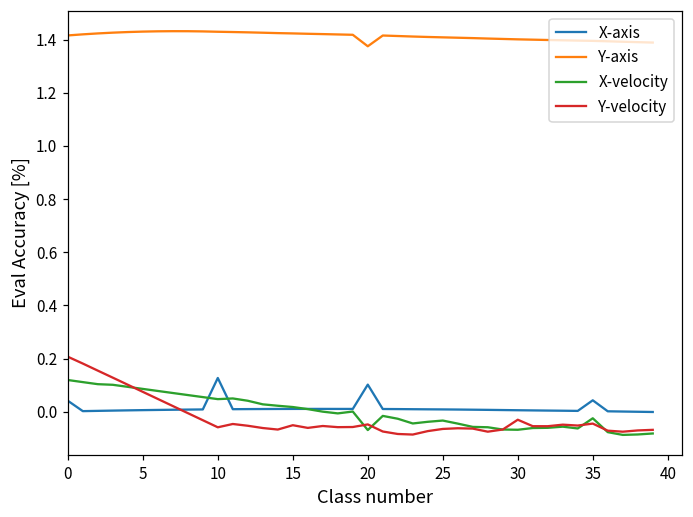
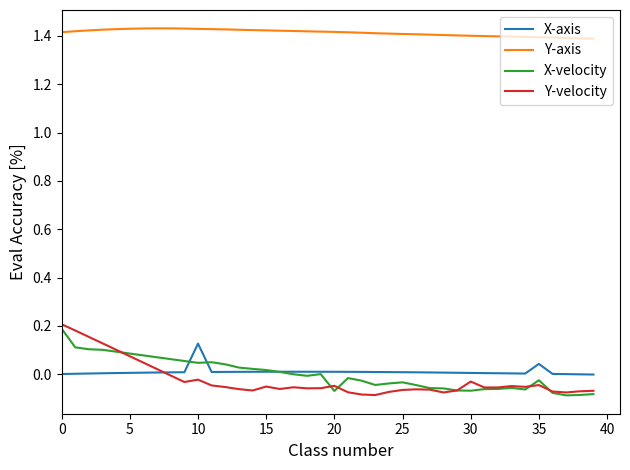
  {
    "X-axis": {
-     "0": 0.04,
+     "0": 0.00,
      "5": 0.01,
      "10": 0.13,
-     "20": 0.10,
+     "20": 0.01,
      "25": 0.01,
      "30": 0.01,
      "35": 0.04
    },
    "Y-axis": {
      "0": 1.42,
      "5": 1.43,
      "10": 1.43,
      "15": 1.42,
-     "20": 1.37,
+     "20": 1.42,
      "25": 1.41,
      "30": 1.40
    },
    "X-velocity": {
-     "0": 0.12,
+     "0": 0.19,
      "5": 0.09,
      "10": 0.05,
      "20": -0.07,
      "25": -0.03,
      "30": -0.07,
      "35": -0.02
    },
    "Y-velocity": {
      "0": 0.21,
      "5": 0.07,
-     "10": -0.06,
+     "10": -0.02,
      "15": -0.05,
      "20": -0.05,
      "25": -0.06,
      "30": -0.03,
      "35": -0.04
    }
  }
